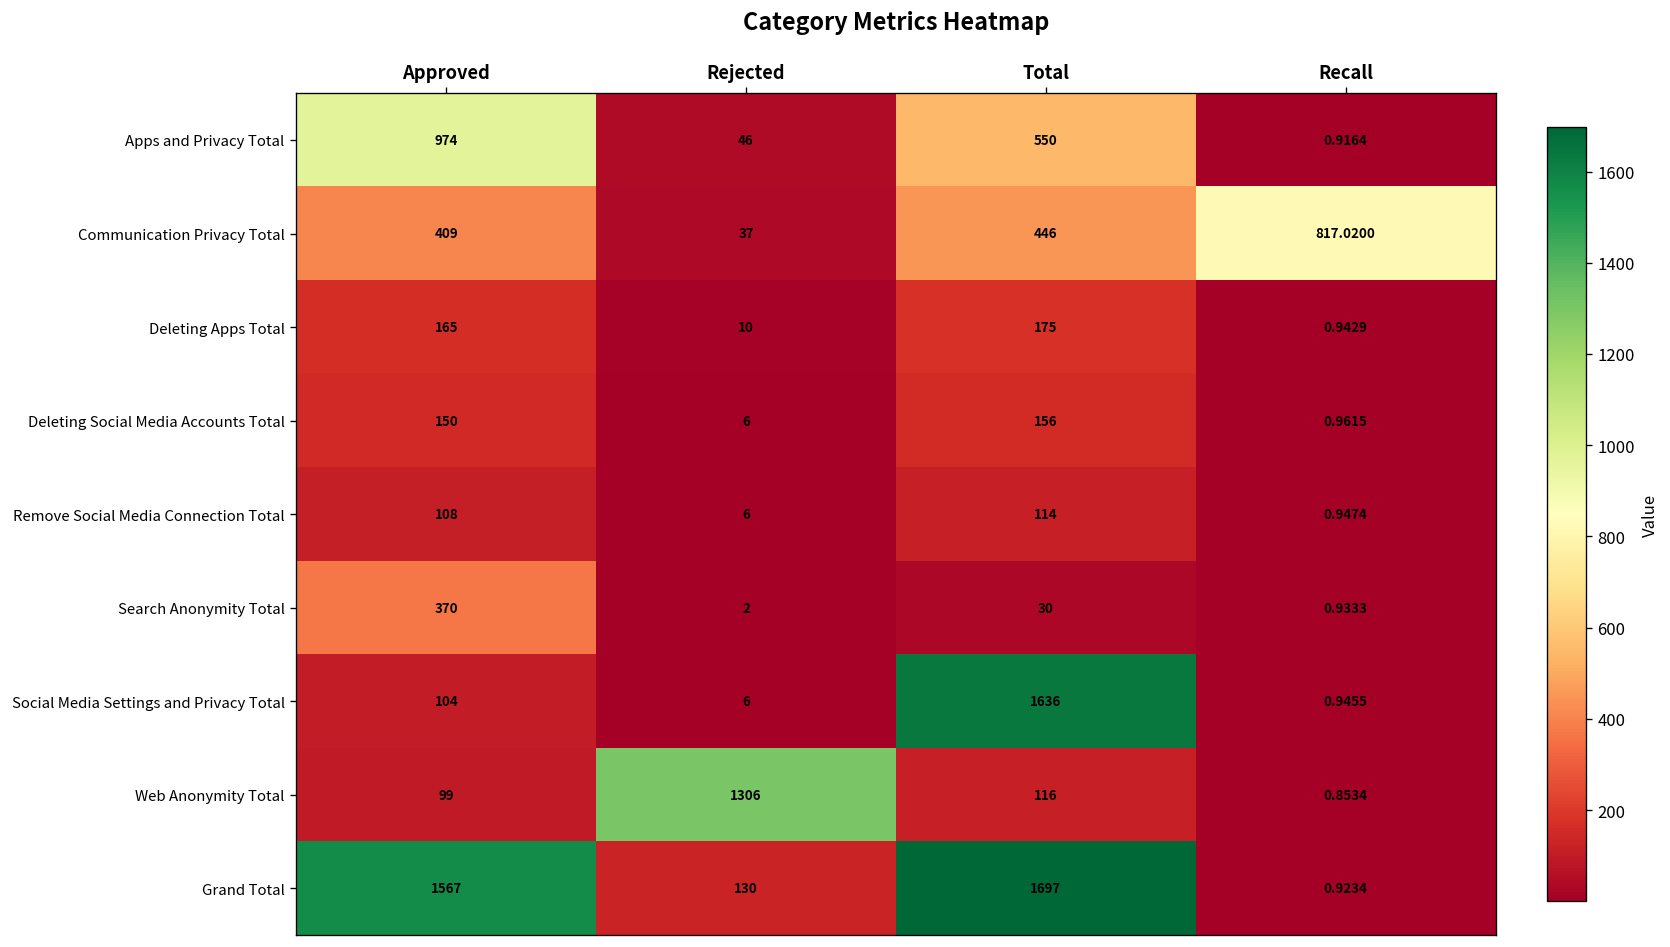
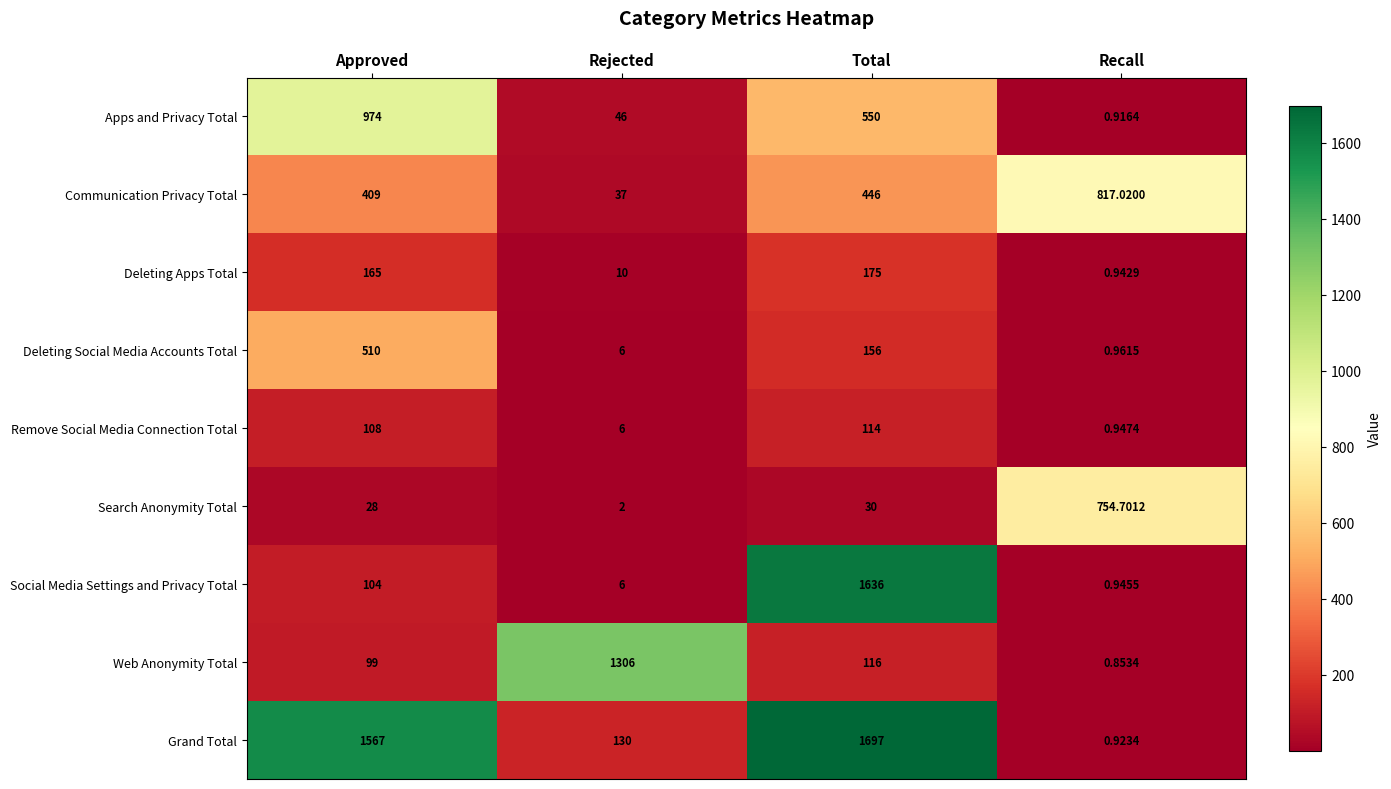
  {
    "Apps and Privacy Total": {
      "Approved": 974,
      "Rejected": 46,
      "Total": 550,
      "Recall": 0.9164
    },
    "Communication Privacy Total": {
      "Approved": 409,
      "Rejected": 37,
      "Total": 446,
      "Recall": 817.0200
    },
    "Deleting Apps Total": {
      "Approved": 165,
      "Rejected": 10,
      "Total": 175,
      "Recall": 0.9429
    },
    "Deleting Social Media Accounts Total": {
-     "Approved": 150,
+     "Approved": 510,
      "Rejected": 6,
      "Total": 156,
      "Recall": 0.9615
    },
    "Remove Social Media Connection Total": {
      "Approved": 108,
      "Rejected": 6,
      "Total": 114,
      "Recall": 0.9474
    },
    "Search Anonymity Total": {
-     "Approved": 370,
+     "Approved": 28,
      "Rejected": 2,
      "Total": 30,
-     "Recall": 0.9333
+     "Recall": 754.7012
    },
    "Social Media Settings and Privacy Total": {
      "Approved": 104,
      "Rejected": 6,
      "Total": 1636,
      "Recall": 0.9455
    },
    "Web Anonymity Total": {
      "Approved": 99,
      "Rejected": 1306,
      "Total": 116,
      "Recall": 0.8534
    },
    "Grand Total": {
      "Approved": 1567,
      "Rejected": 130,
      "Total": 1697,
      "Recall": 0.9234
    }
  }
